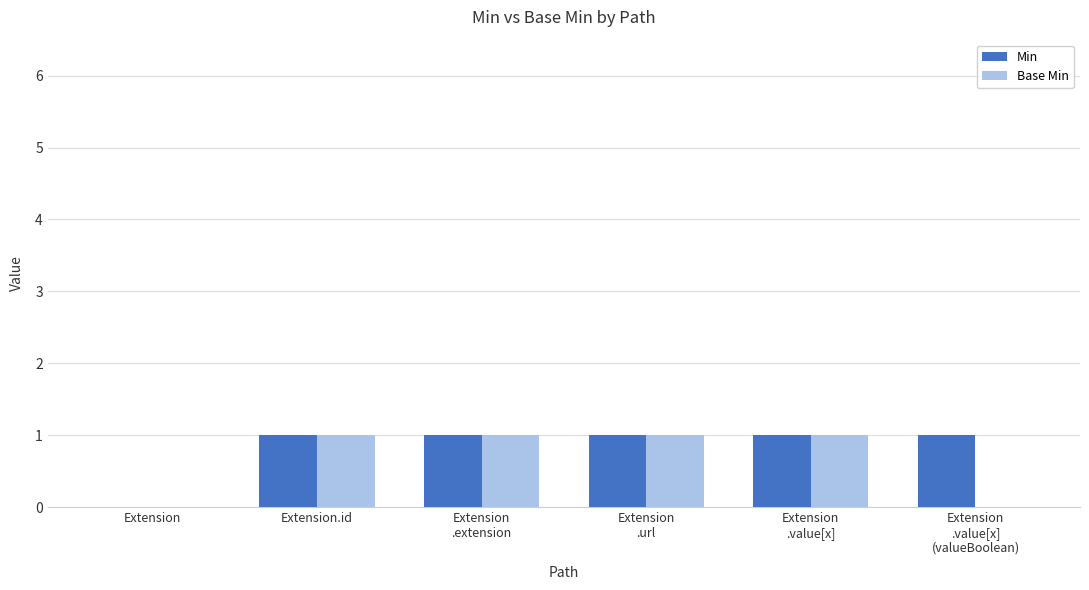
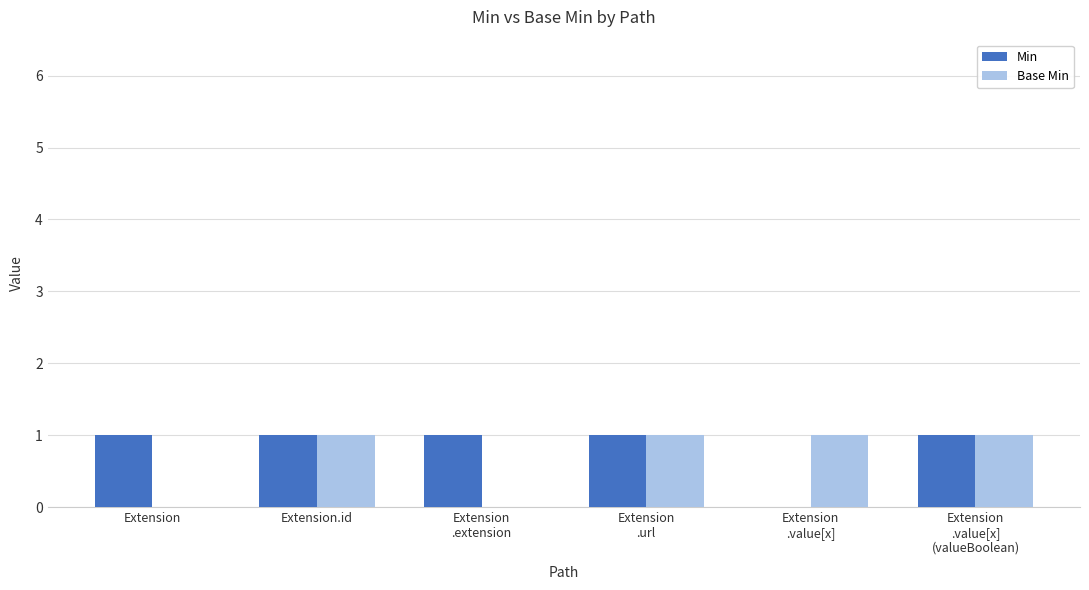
  {
    "Min": {
-     "Extension": 0,
+     "Extension": 1,
      "Extension.id": 1,
      "Extension .extension": 1,
      "Extension .url": 1,
-     "Extension .value[x]": 1,
+     "Extension .value[x]": 0,
      "Extension .value[x] (valueBoolean)": 1
    },
    "Base Min": {
      "Extension": 0,
      "Extension.id": 1,
-     "Extension .extension": 1,
+     "Extension .extension": 0,
      "Extension .url": 1,
      "Extension .value[x]": 1,
-     "Extension .value[x] (valueBoolean)": 0
+     "Extension .value[x] (valueBoolean)": 1
    }
  }
